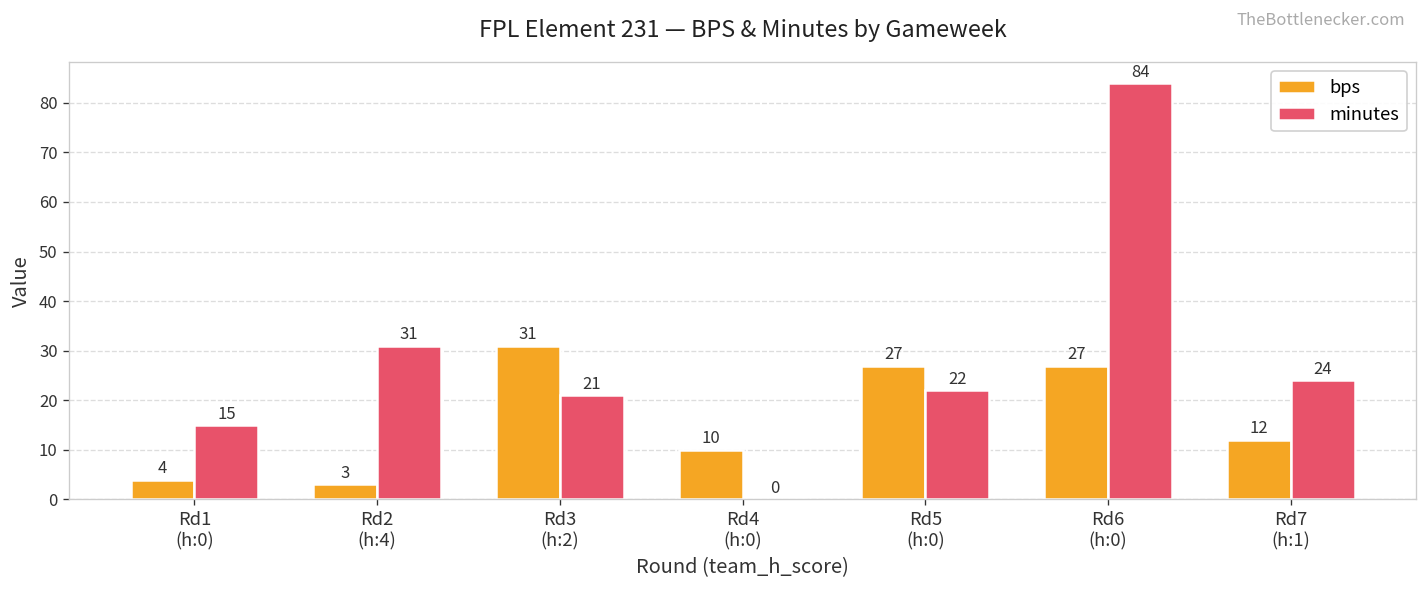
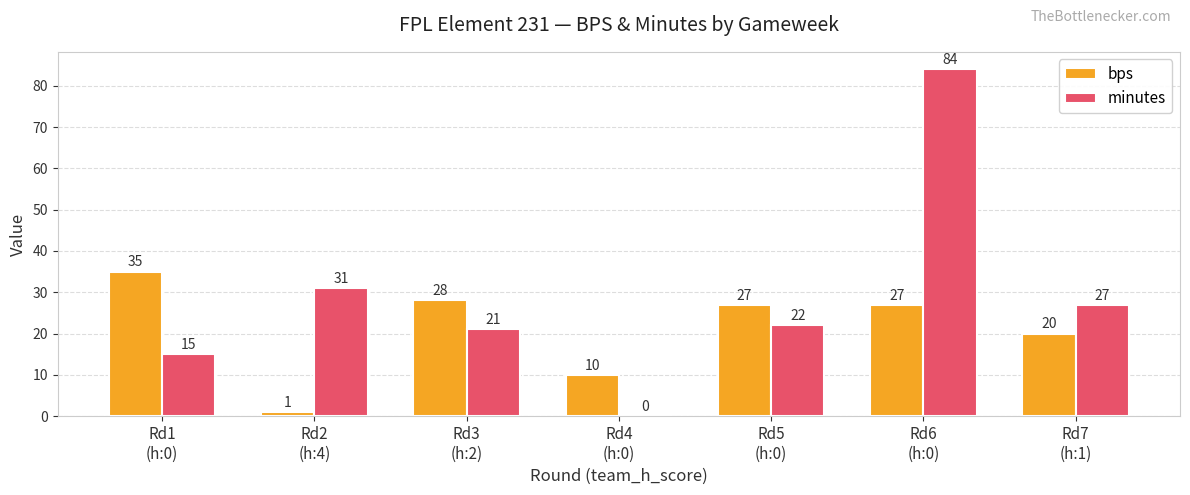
  {
    "bps": {
-     "Rd1 (h:0)": 4,
-     "Rd2 (h:4)": 3,
-     "Rd3 (h:2)": 31,
+     "Rd1 (h:0)": 35,
+     "Rd2 (h:4)": 1,
+     "Rd3 (h:2)": 28,
      "Rd4 (h:0)": 10,
      "Rd5 (h:0)": 27,
      "Rd6 (h:0)": 27,
-     "Rd7 (h:1)": 12
+     "Rd7 (h:1)": 20
    },
    "minutes": {
      "Rd1 (h:0)": 15,
      "Rd2 (h:4)": 31,
      "Rd3 (h:2)": 21,
      "Rd4 (h:0)": 0,
      "Rd5 (h:0)": 22,
      "Rd6 (h:0)": 84,
-     "Rd7 (h:1)": 24
+     "Rd7 (h:1)": 27
    }
  }
